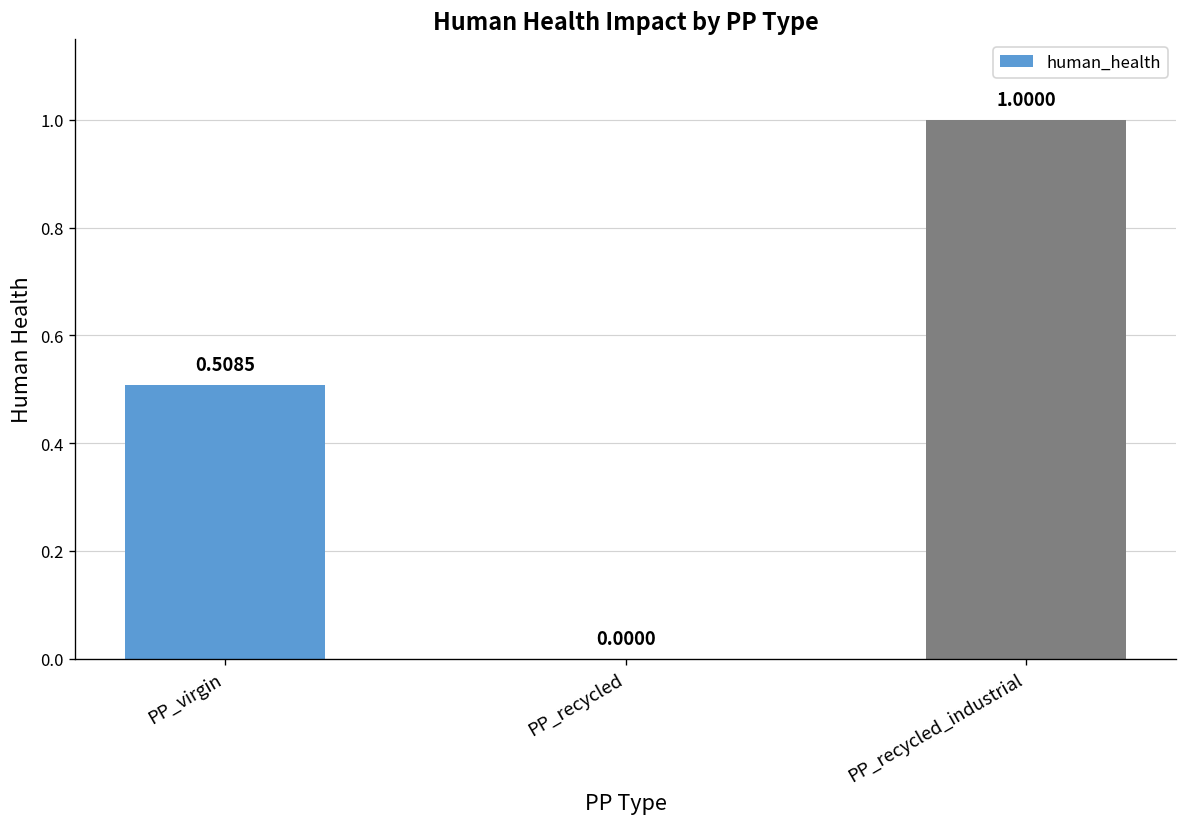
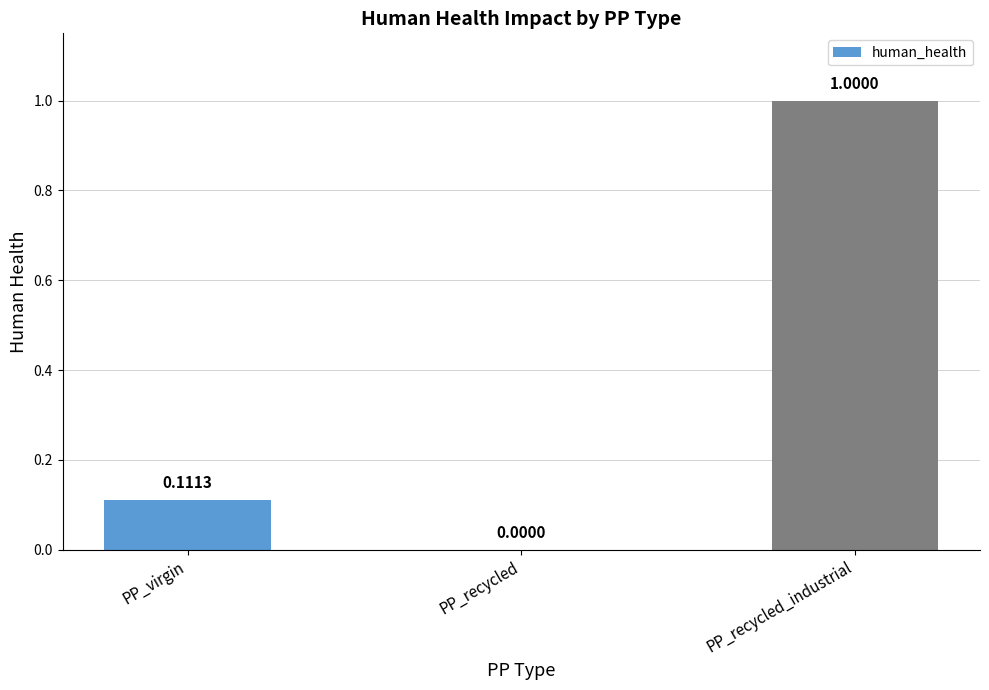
  {
-   "PP_virgin": 0.5085,
+   "PP_virgin": 0.1113,
    "PP_recycled": 0.0000,
    "PP_recycled_industrial": 1.0000
  }
